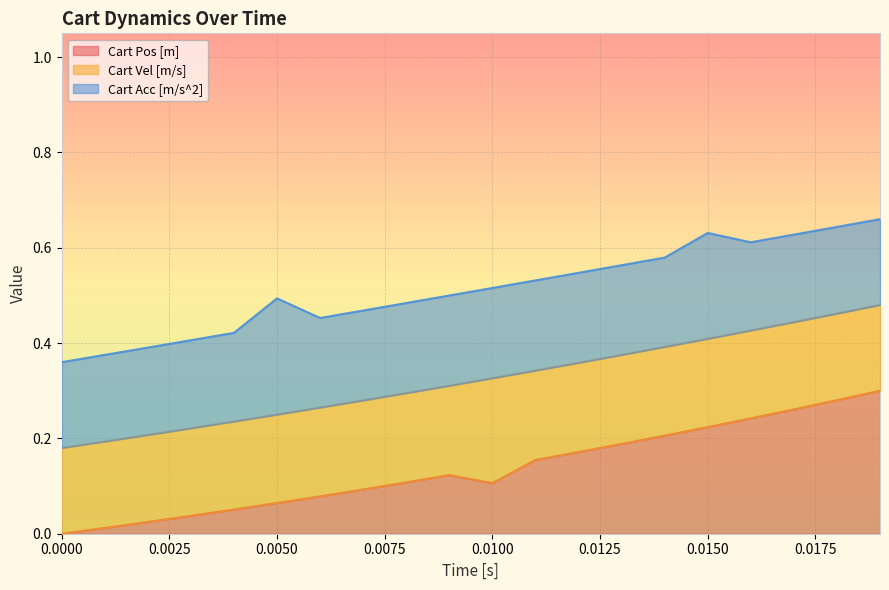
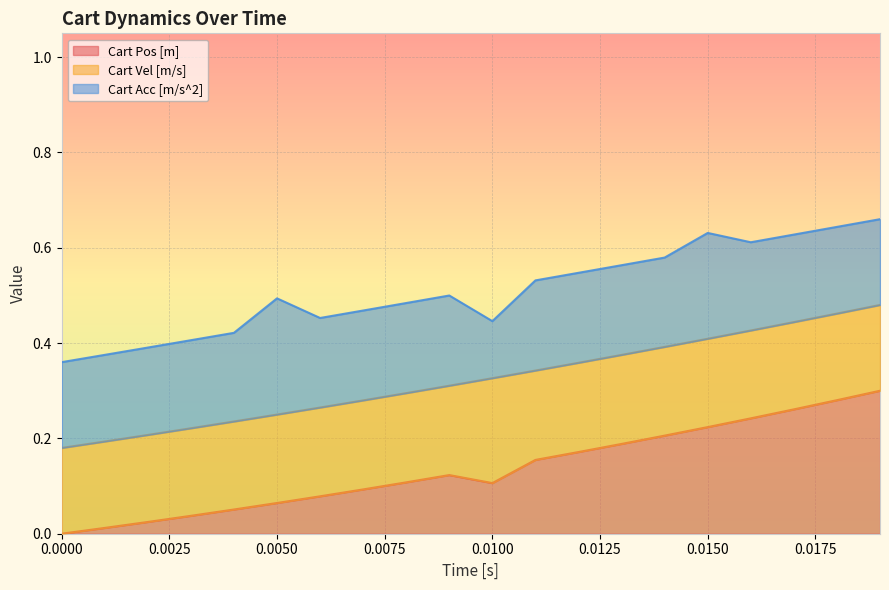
  {
    "Cart Pos [m]": {
      "0.0000": 0.00,
      "0.0050": 0.06,
      "0.0100": 0.11,
      "0.0150": 0.22
    },
    "Cart Vel [m/s]": {
      "0.0000": 0.18,
      "0.0050": 0.25,
      "0.0100": 0.33,
      "0.0150": 0.41
    },
    "Cart Acc [m/s^2]": {
      "0.0000": 0.36,
      "0.0050": 0.49,
-     "0.0100": 0.52,
+     "0.0100": 0.45,
      "0.0150": 0.63
    }
  }
